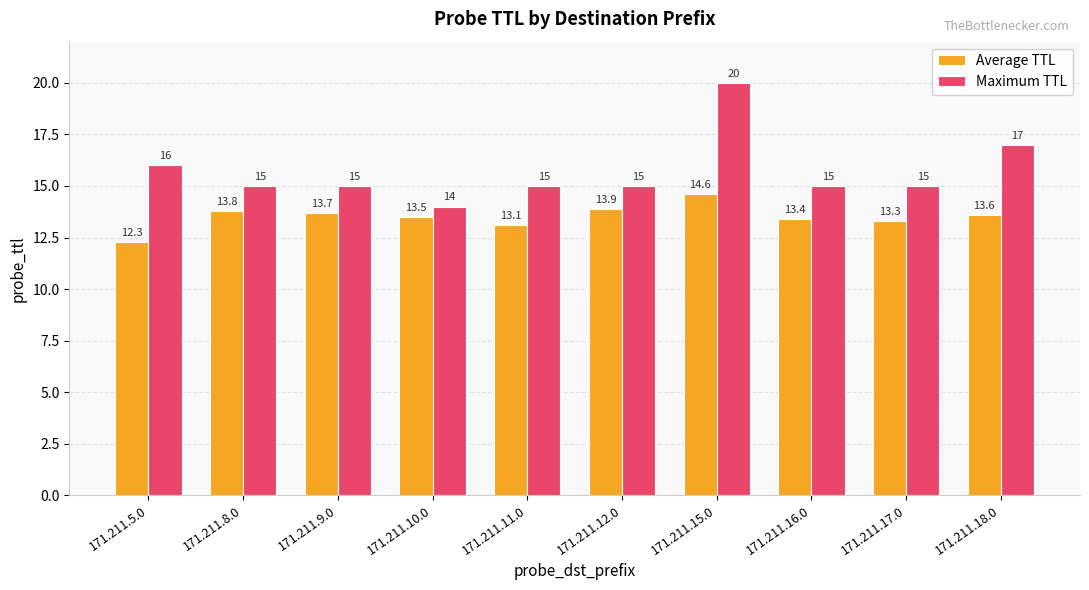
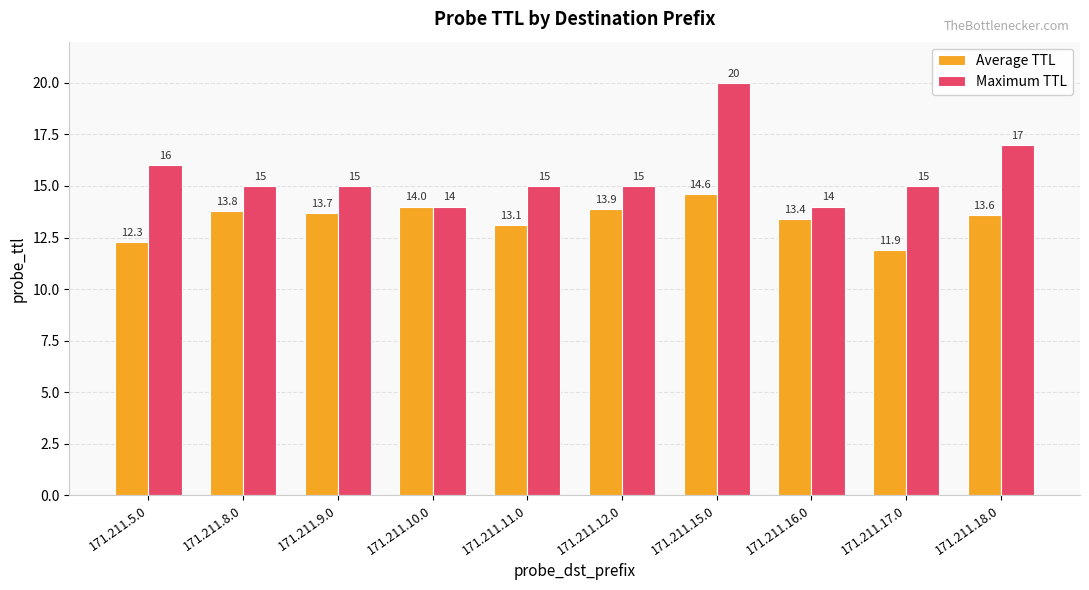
  {
    "Average TTL": {
      "171.211.5.0": 12.3,
      "171.211.8.0": 13.8,
      "171.211.9.0": 13.7,
-     "171.211.10.0": 13.5,
+     "171.211.10.0": 14.0,
      "171.211.11.0": 13.1,
      "171.211.12.0": 13.9,
      "171.211.15.0": 14.6,
      "171.211.16.0": 13.4,
-     "171.211.17.0": 13.3,
+     "171.211.17.0": 11.9,
      "171.211.18.0": 13.6
    },
    "Maximum TTL": {
      "171.211.5.0": 16,
      "171.211.8.0": 15,
      "171.211.9.0": 15,
      "171.211.10.0": 14,
      "171.211.11.0": 15,
      "171.211.12.0": 15,
      "171.211.15.0": 20,
-     "171.211.16.0": 15,
+     "171.211.16.0": 14,
      "171.211.17.0": 15,
      "171.211.18.0": 17
    }
  }
